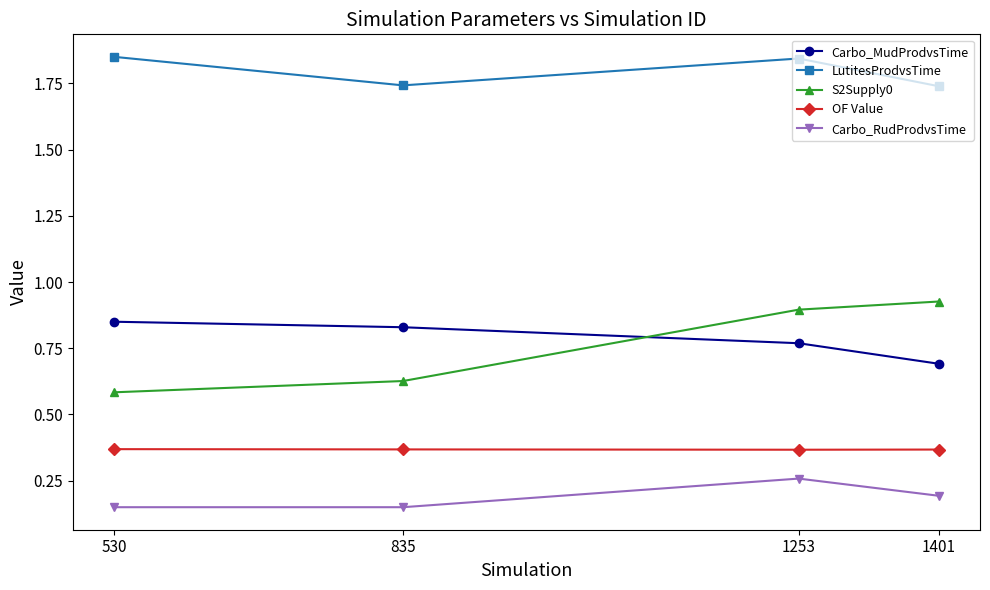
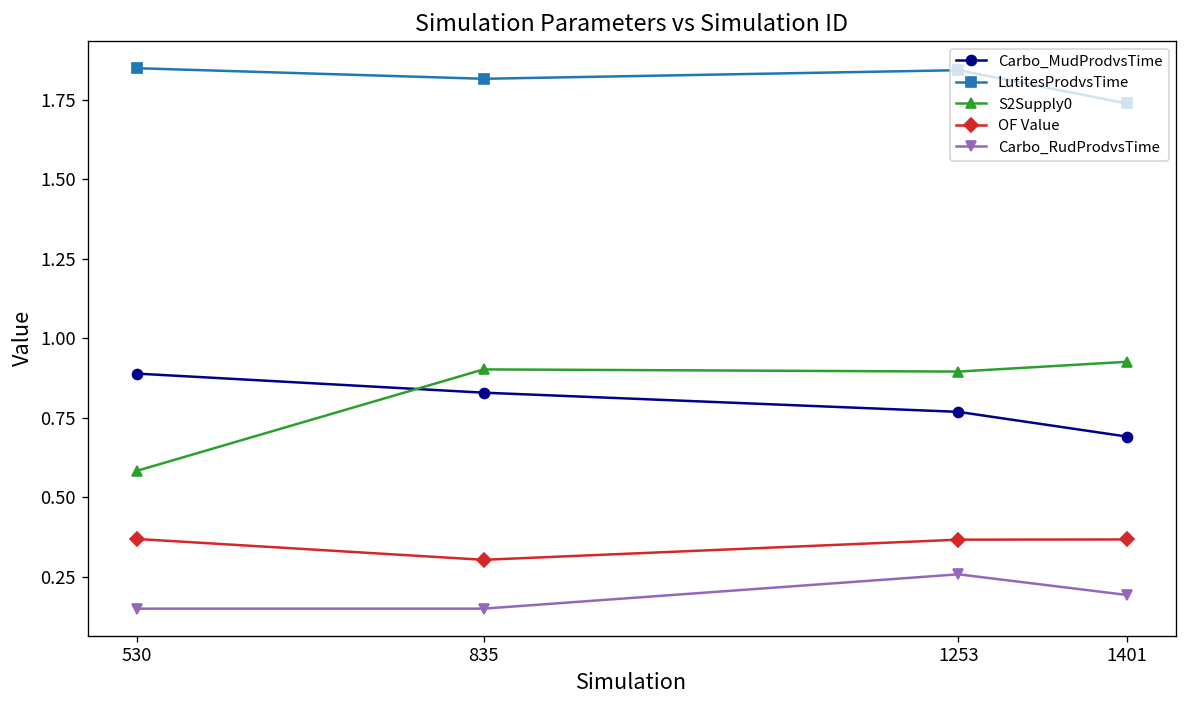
  {
    "Carbo_MudProdvsTime": {
-     "530": 0.85,
+     "530": 0.89,
      "835": 0.83,
      "1253": 0.77,
      "1401": 0.69
    },
    "LutitesProdvsTime": {
      "530": 1.85,
-     "835": 1.74
+     "835": 1.82
    },
    "S2Supply0": {
      "530": 0.58,
-     "835": 0.63,
+     "835": 0.90,
      "1253": 0.90,
      "1401": 0.93
    },
    "OF Value": {
      "530": 0.37,
-     "835": 0.37,
+     "835": 0.30,
      "1253": 0.37,
      "1401": 0.37
    },
    "Carbo_RudProdvsTime": {
      "530": 0.15,
      "835": 0.15,
      "1253": 0.26,
      "1401": 0.19
    }
  }
